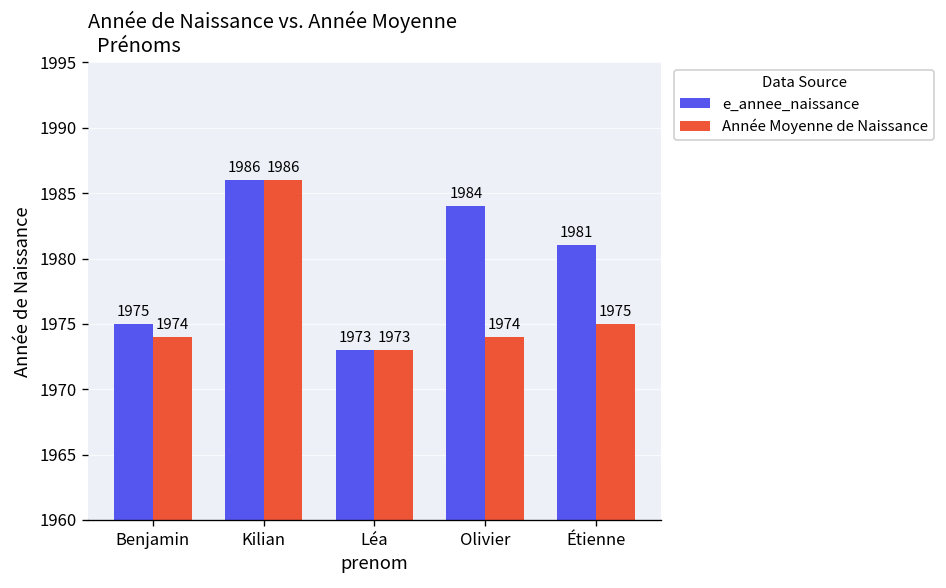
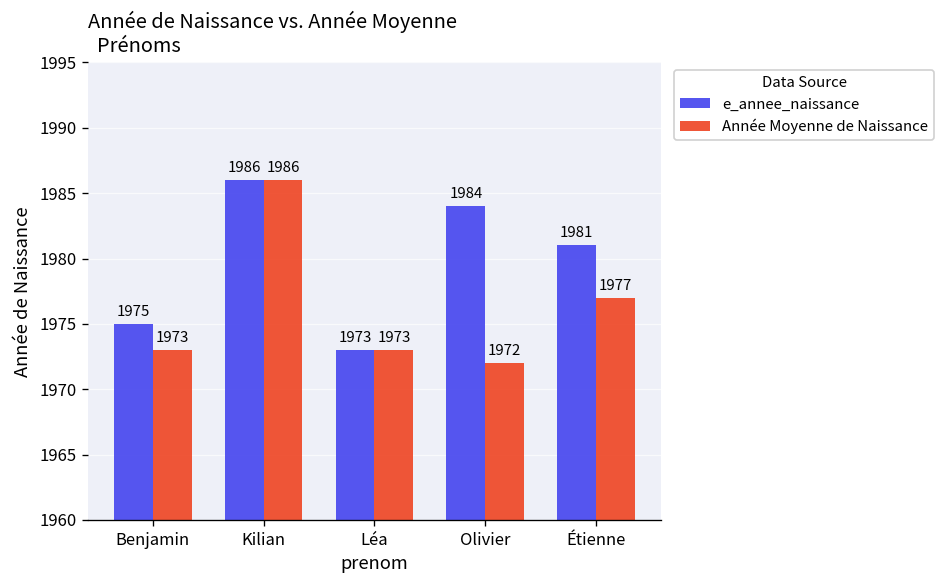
  {
    "e_annee_naissance": {
      "Benjamin": 1975,
      "Kilian": 1986,
      "Léa": 1973,
      "Olivier": 1984,
      "Étienne": 1981
    },
    "Année Moyenne de Naissance": {
-     "Benjamin": 1974,
+     "Benjamin": 1973,
      "Kilian": 1986,
      "Léa": 1973,
-     "Olivier": 1974,
-     "Étienne": 1975
+     "Olivier": 1972,
+     "Étienne": 1977
    }
  }
